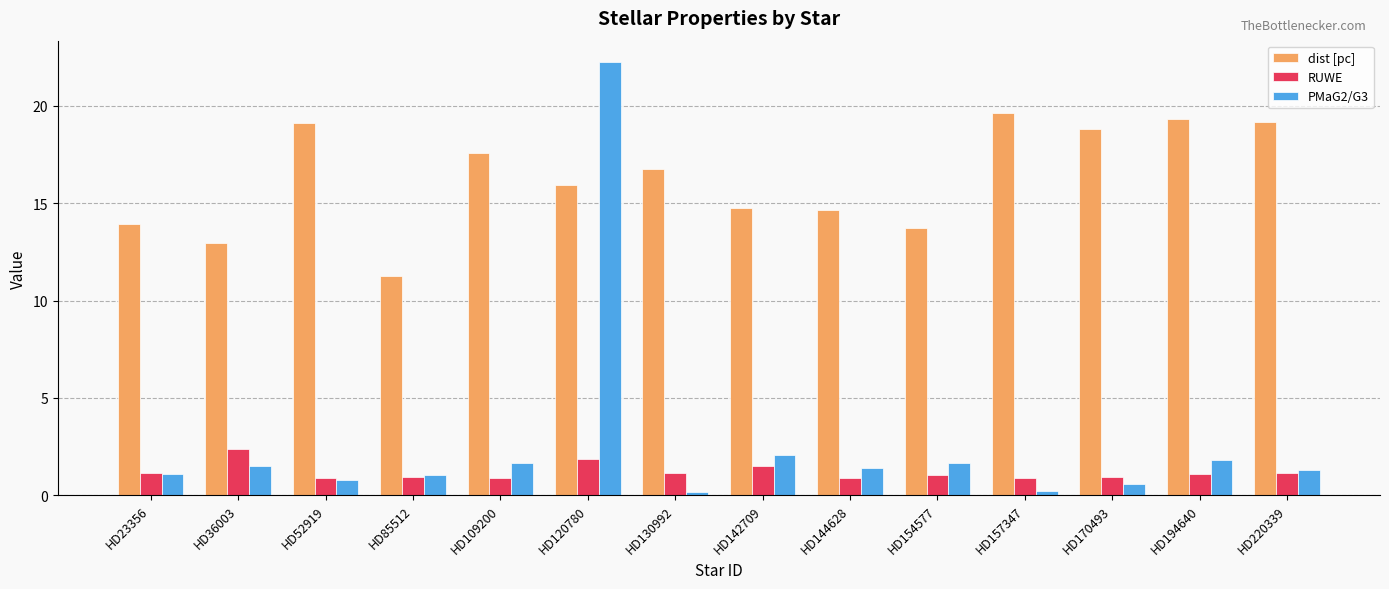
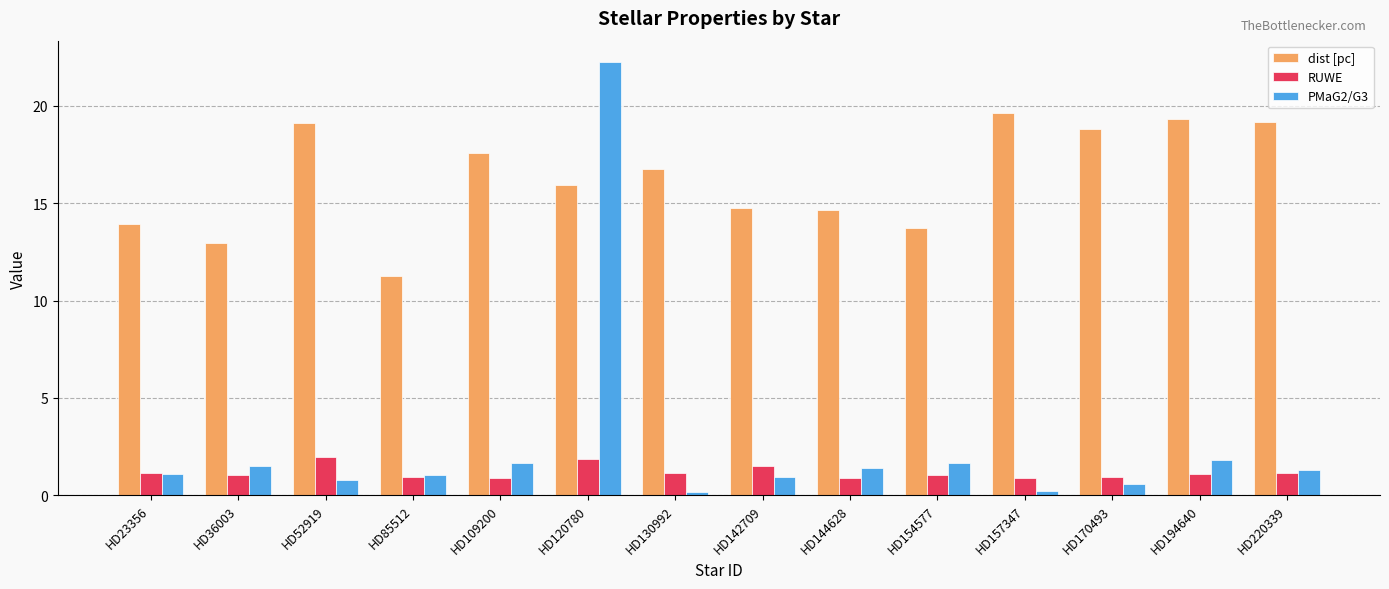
  {
    "dist [pc]": {
      "HD23356": 13.9,
      "HD36003": 12.9,
      "HD52919": 19.1,
      "HD85512": 11.3,
      "HD109200": 17.6,
      "HD120780": 15.9,
      "HD130992": 16.8,
      "HD142709": 14.7,
      "HD144628": 14.7,
      "HD154577": 13.7,
      "HD157347": 19.6,
      "HD170493": 18.8,
      "HD194640": 19.3,
      "HD220339": 19.2
    },
    "RUWE": {
      "HD23356": 1.1,
-     "HD36003": 2.4,
-     "HD52919": 0.9,
+     "HD36003": 1.1,
+     "HD52919": 1.9,
      "HD85512": 0.9,
      "HD109200": 0.9,
      "HD120780": 1.9,
      "HD130992": 1.1,
      "HD142709": 1.5,
      "HD144628": 0.9,
      "HD154577": 1.0,
      "HD157347": 0.9,
      "HD170493": 1.0,
      "HD194640": 1.1,
      "HD220339": 1.1
    },
    "PMaG2/G3": {
      "HD23356": 1.1,
      "HD36003": 1.5,
      "HD52919": 0.8,
      "HD85512": 1.1,
      "HD109200": 1.6,
      "HD120780": 22.2,
      "HD130992": 0.2,
-     "HD142709": 2.1,
+     "HD142709": 1.0,
      "HD144628": 1.4,
      "HD154577": 1.7,
      "HD157347": 0.2,
      "HD170493": 0.6,
      "HD194640": 1.8,
      "HD220339": 1.3
    }
  }
